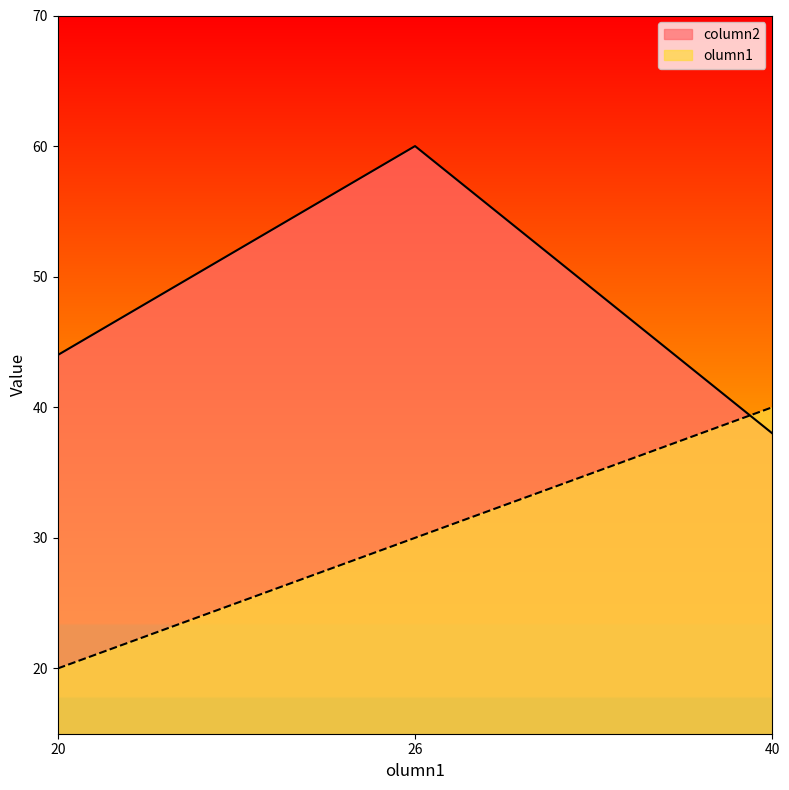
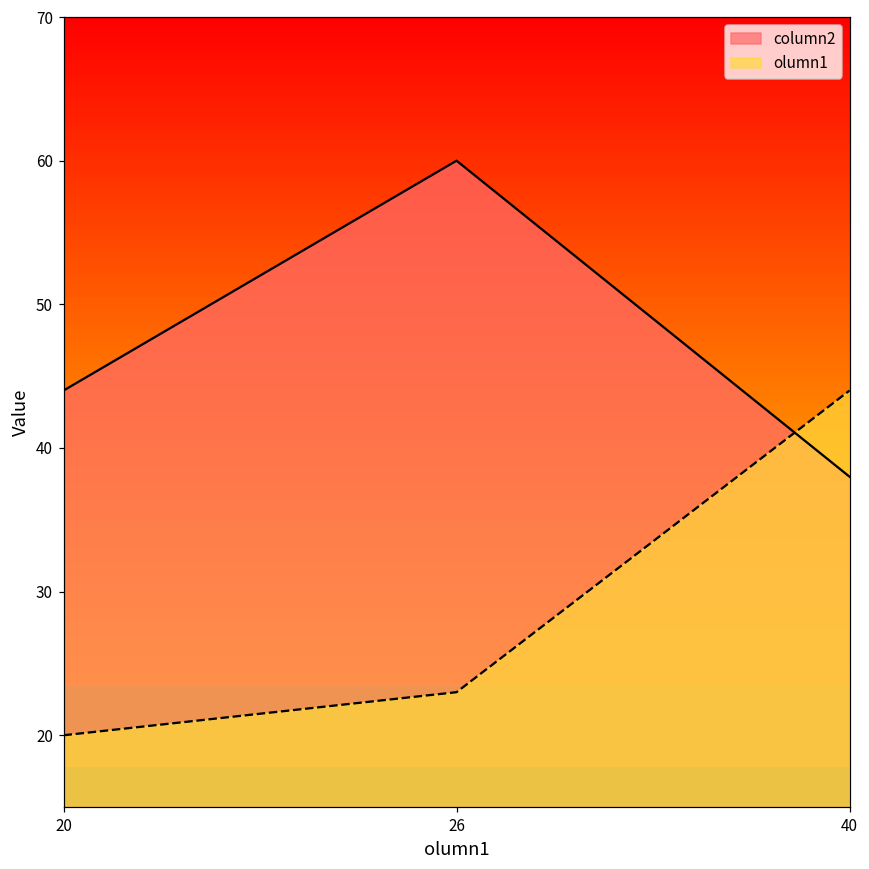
  {
    "column2": {
      "20": 44,
      "26": 60,
      "40": 38
    },
    "olumn1": {
      "20": 20,
-     "26": 30,
-     "40": 40
+     "26": 23,
+     "40": 44
    }
  }
